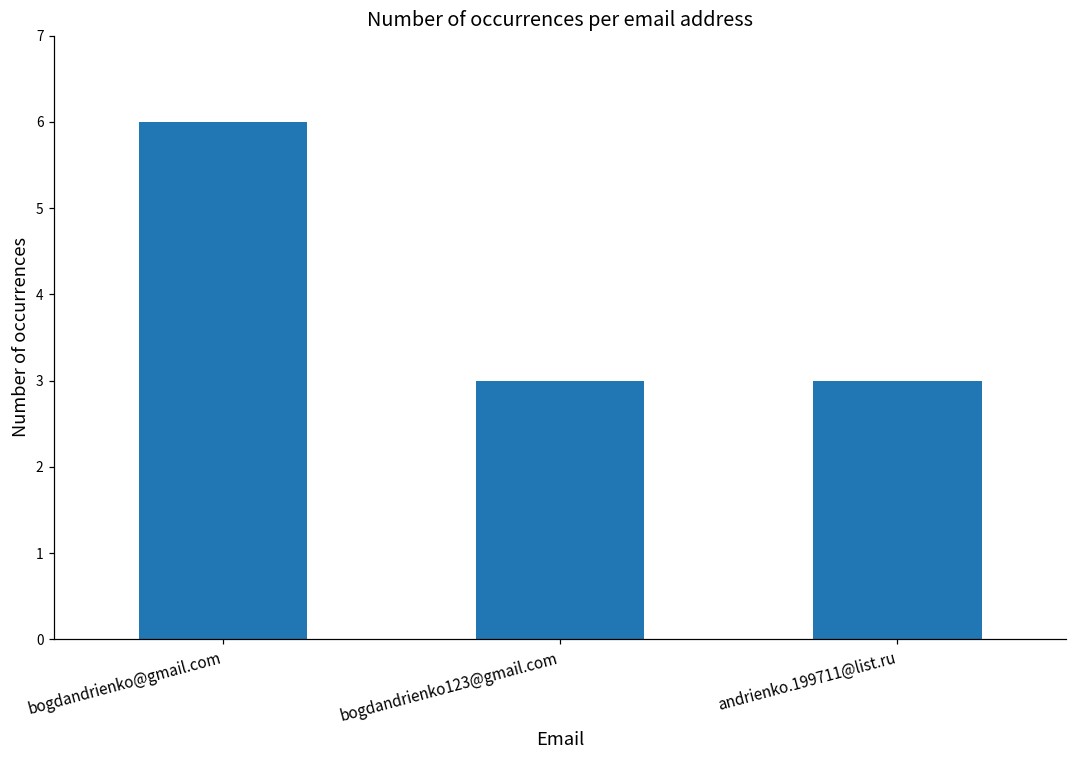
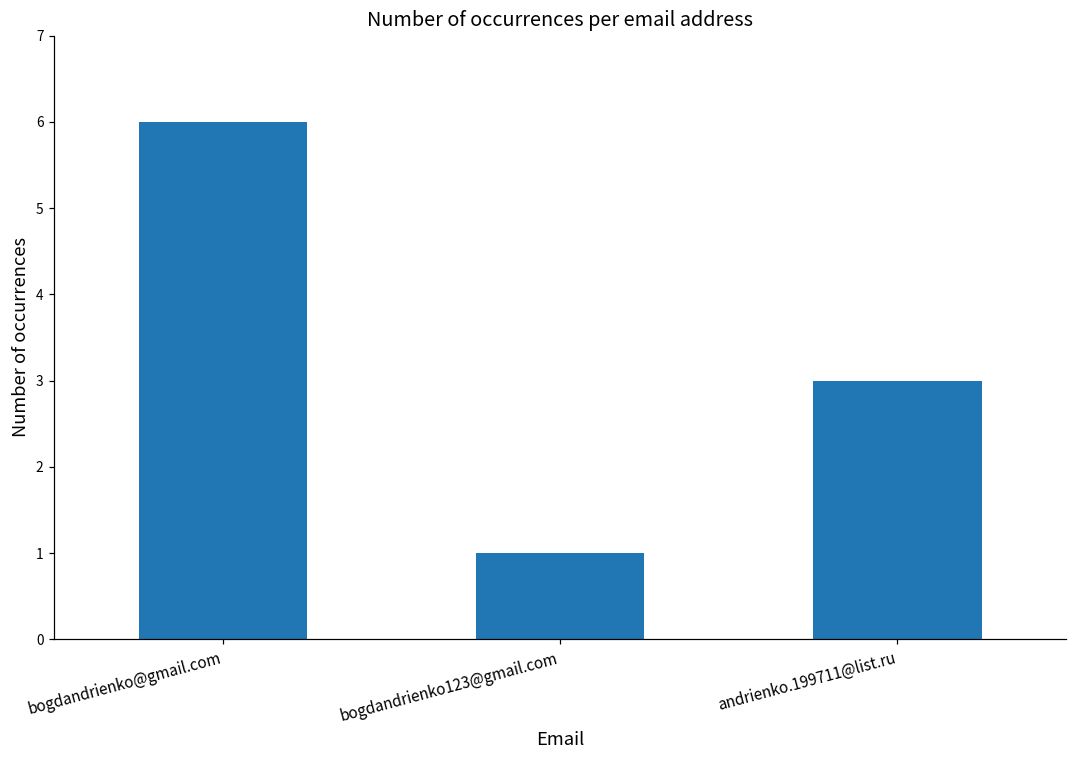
  {
    "bogdandrienko@gmail.com": 6,
-   "bogdandrienko123@gmail.com": 3,
+   "bogdandrienko123@gmail.com": 1,
    "andrienko.199711@list.ru": 3
  }
